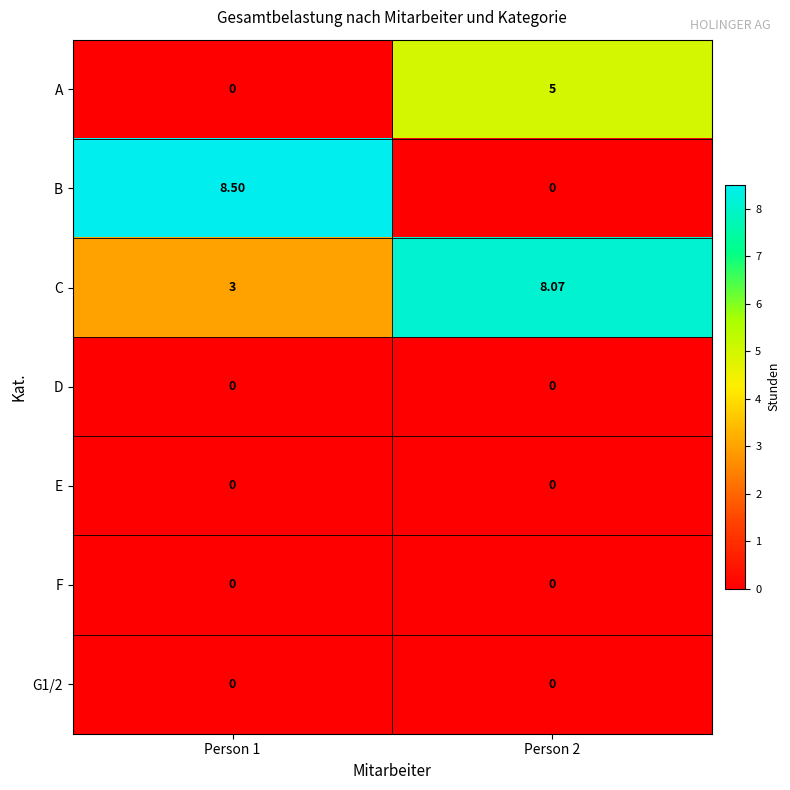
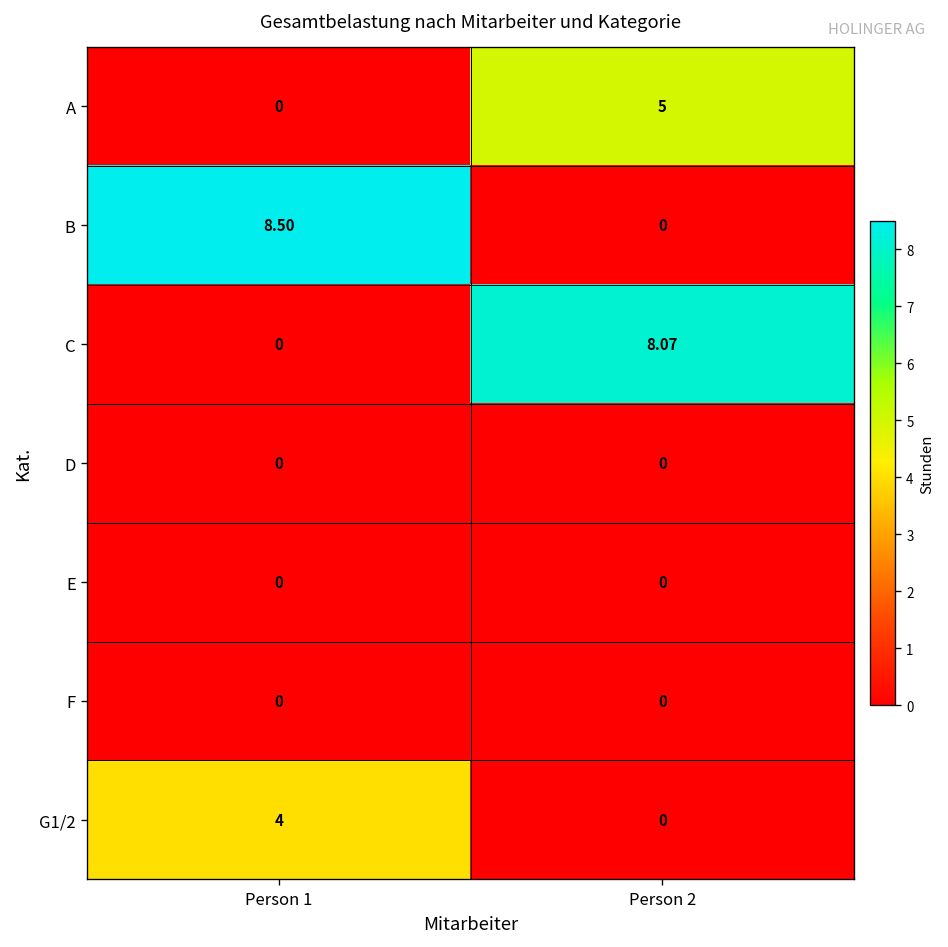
  {
    "A": {
      "Person 1": 0,
      "Person 2": 5
    },
    "B": {
      "Person 1": 8.50,
      "Person 2": 0
    },
    "C": {
-     "Person 1": 3,
+     "Person 1": 0,
      "Person 2": 8.07
    },
    "D": {
      "Person 1": 0,
      "Person 2": 0
    },
    "E": {
      "Person 1": 0,
      "Person 2": 0
    },
    "F": {
      "Person 1": 0,
      "Person 2": 0
    },
    "G1/2": {
-     "Person 1": 0,
+     "Person 1": 4,
      "Person 2": 0
    }
  }
